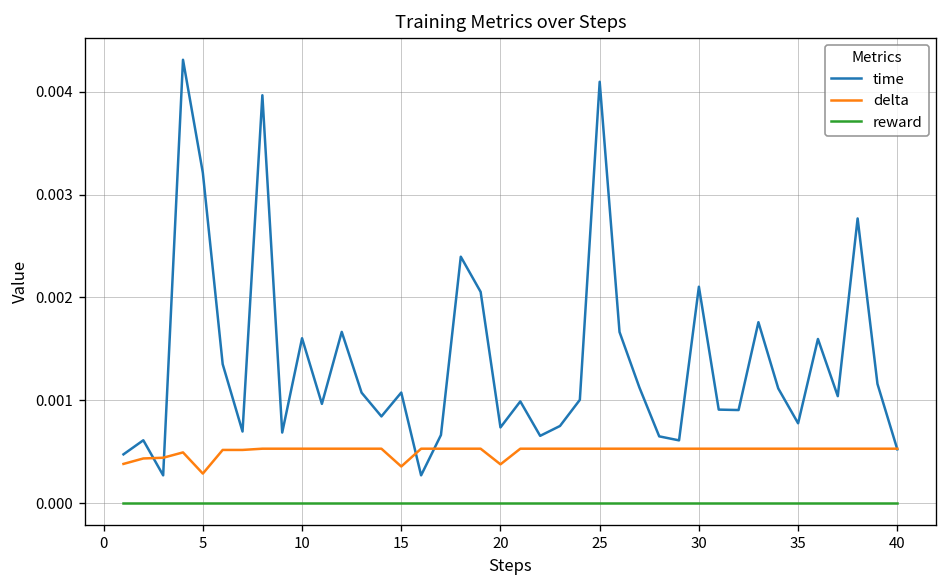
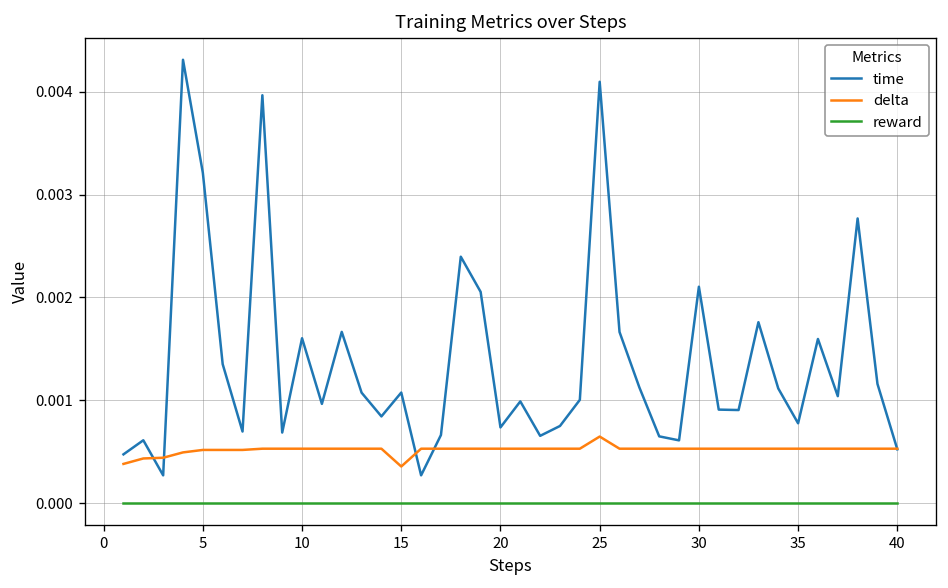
  {
    "time": {
      "5": 0.0032,
      "10": 0.0016,
      "15": 0.0011,
      "20": 0.0007,
      "25": 0.0041,
      "30": 0.0021,
      "35": 0.0008
    },
    "delta": {
-     "5": 0.0003,
+     "5": 0.0005,
      "10": 0.0005,
      "15": 0.0004,
-     "20": 0.0004,
-     "25": 0.0005,
+     "20": 0.0005,
+     "25": 0.0006,
      "30": 0.0005,
      "35": 0.0005
    },
    "reward": {
      "5": 0.0000,
      "10": 0.0000,
      "15": 0.0000,
      "20": 0.0000,
      "25": 0.0000,
      "30": 0.0000,
      "35": 0.0000,
      "40": 0.0000
    }
  }
